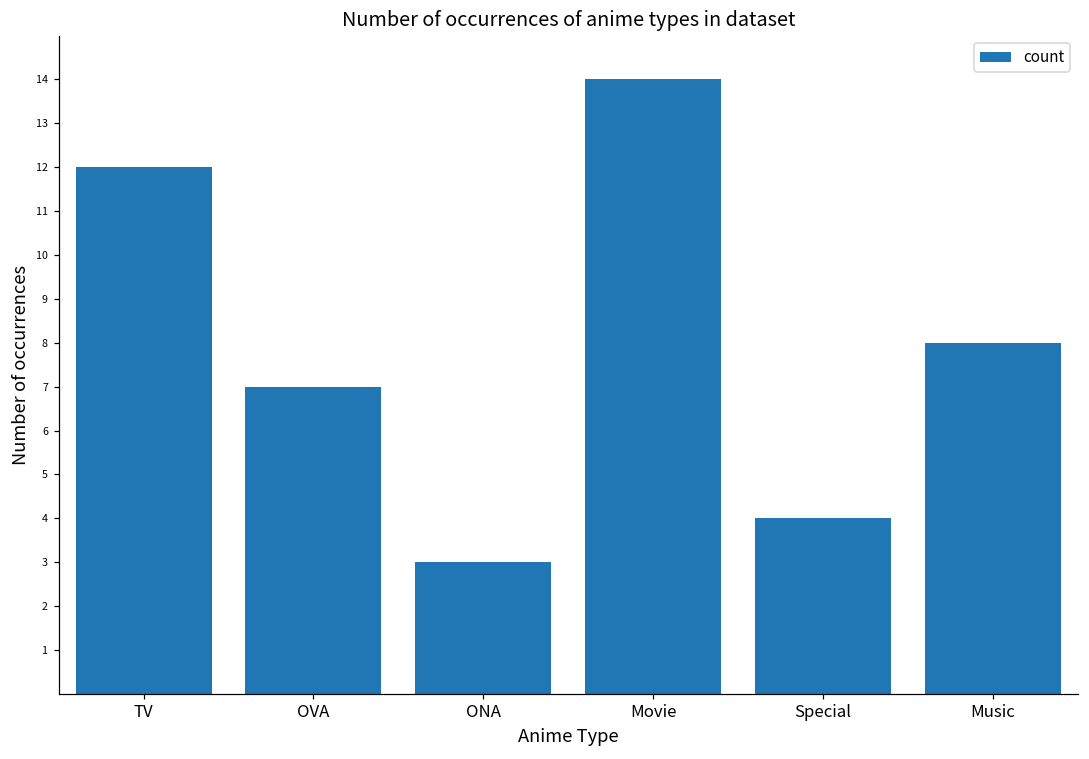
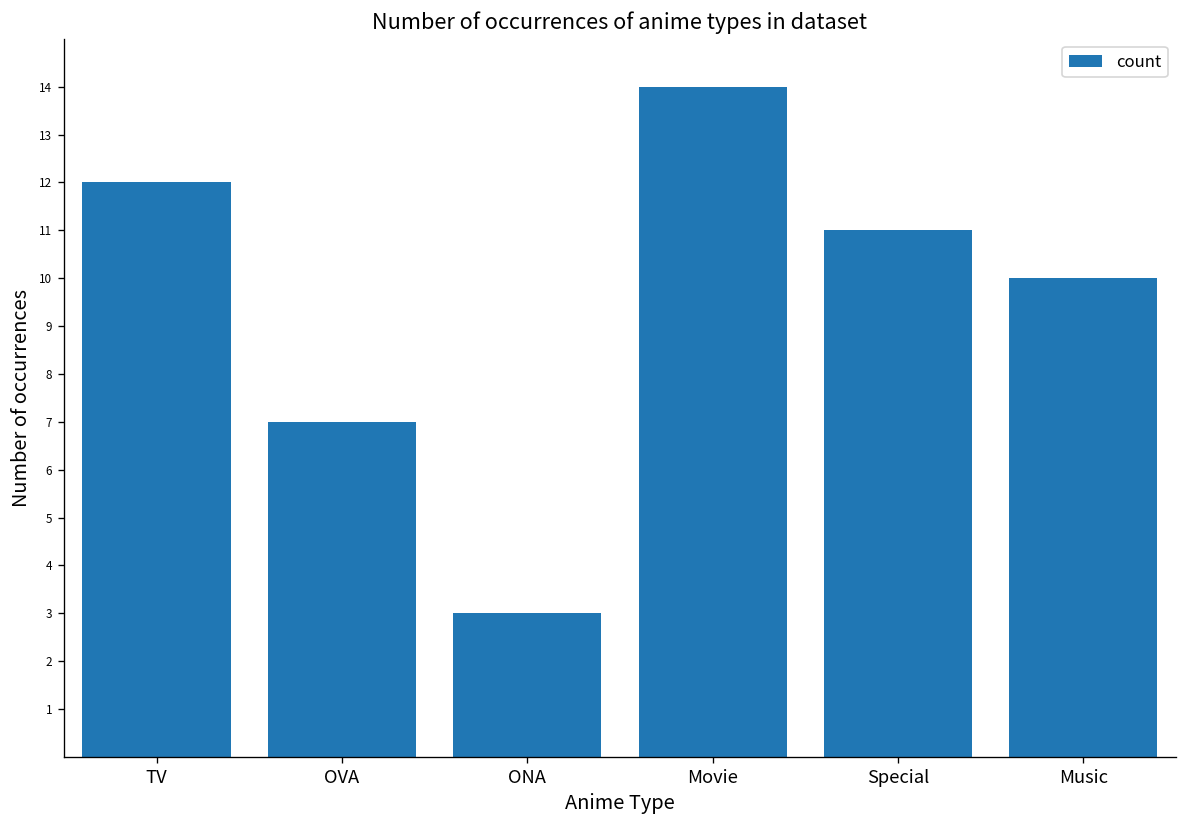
  {
    "TV": 12,
    "OVA": 7,
    "ONA": 3,
    "Movie": 14,
-   "Special": 4,
-   "Music": 8
+   "Special": 11,
+   "Music": 10
  }
